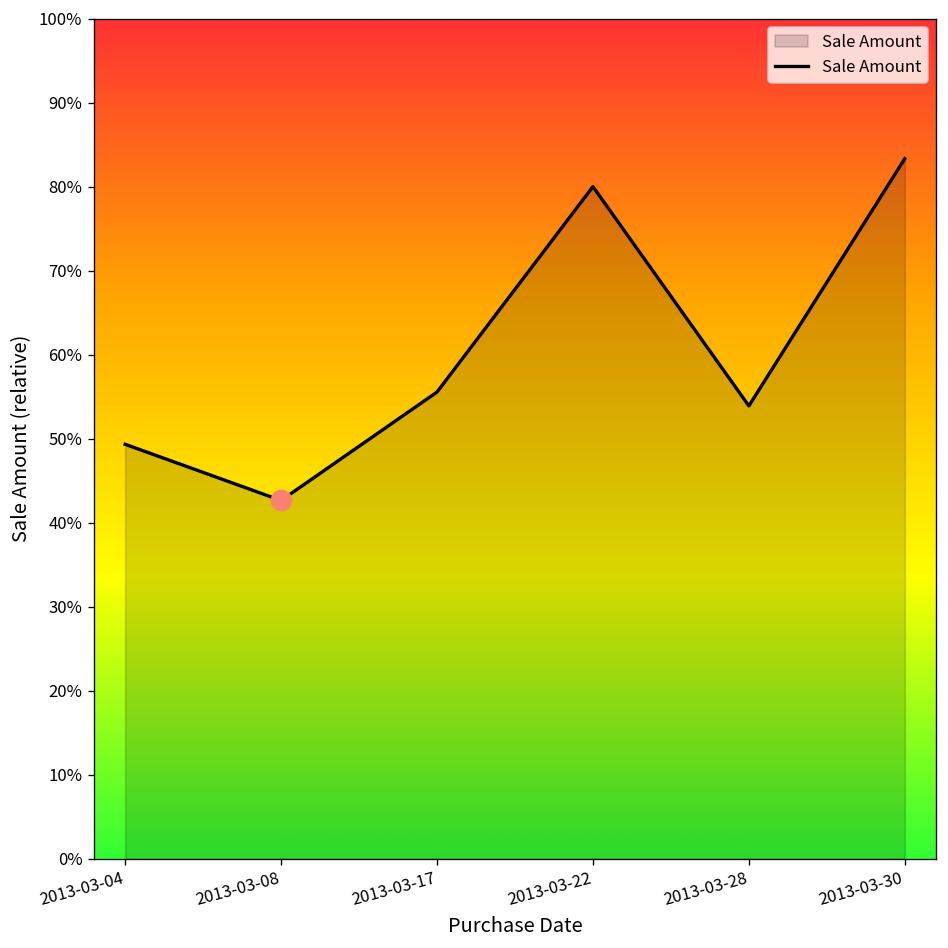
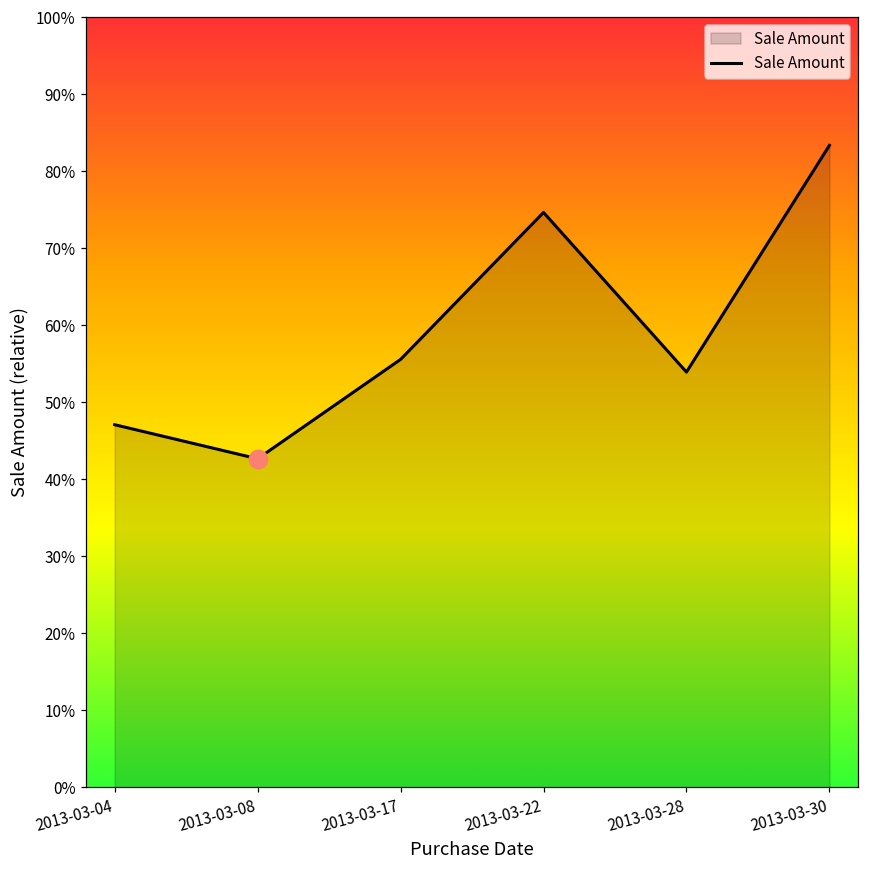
  {
    "Sale Amount": {
-     "2013-03-04": "49%",
+     "2013-03-04": "47%",
      "2013-03-17": "56%",
-     "2013-03-22": "80%",
+     "2013-03-22": "75%",
      "2013-03-28": "54%",
      "2013-03-30": "83%"
    }
  }
